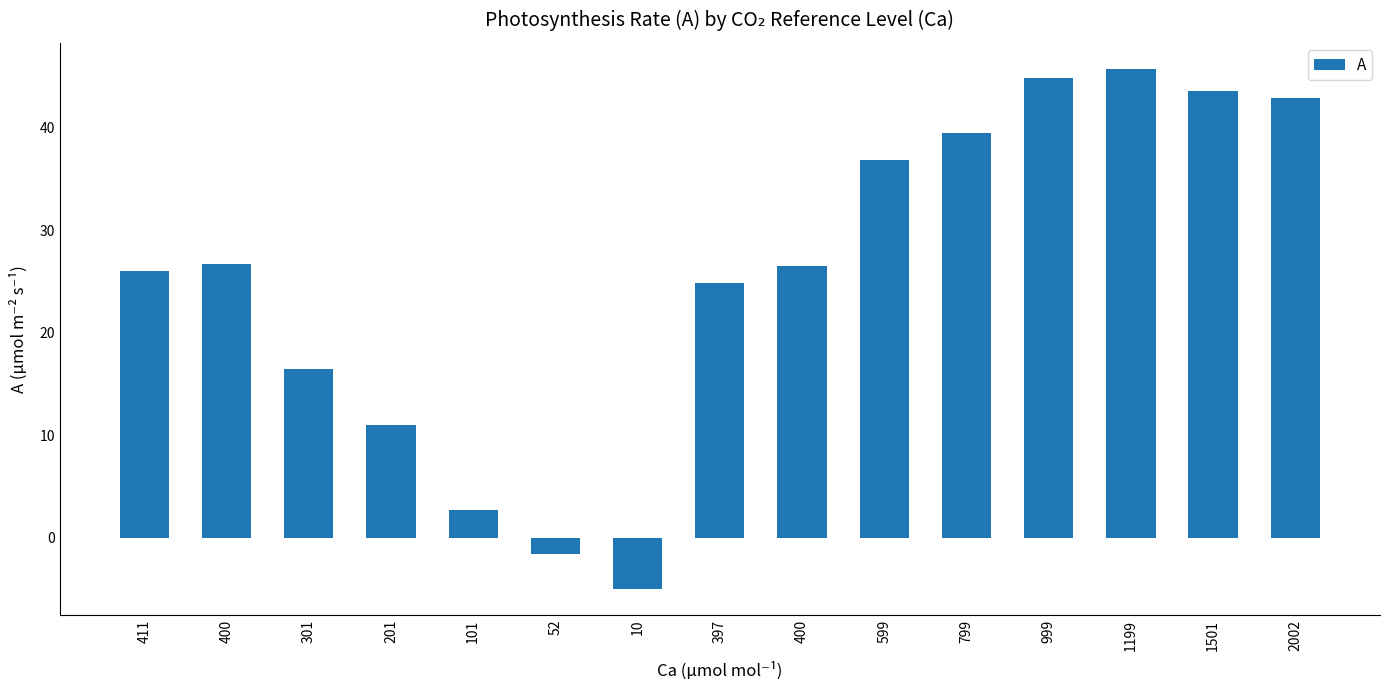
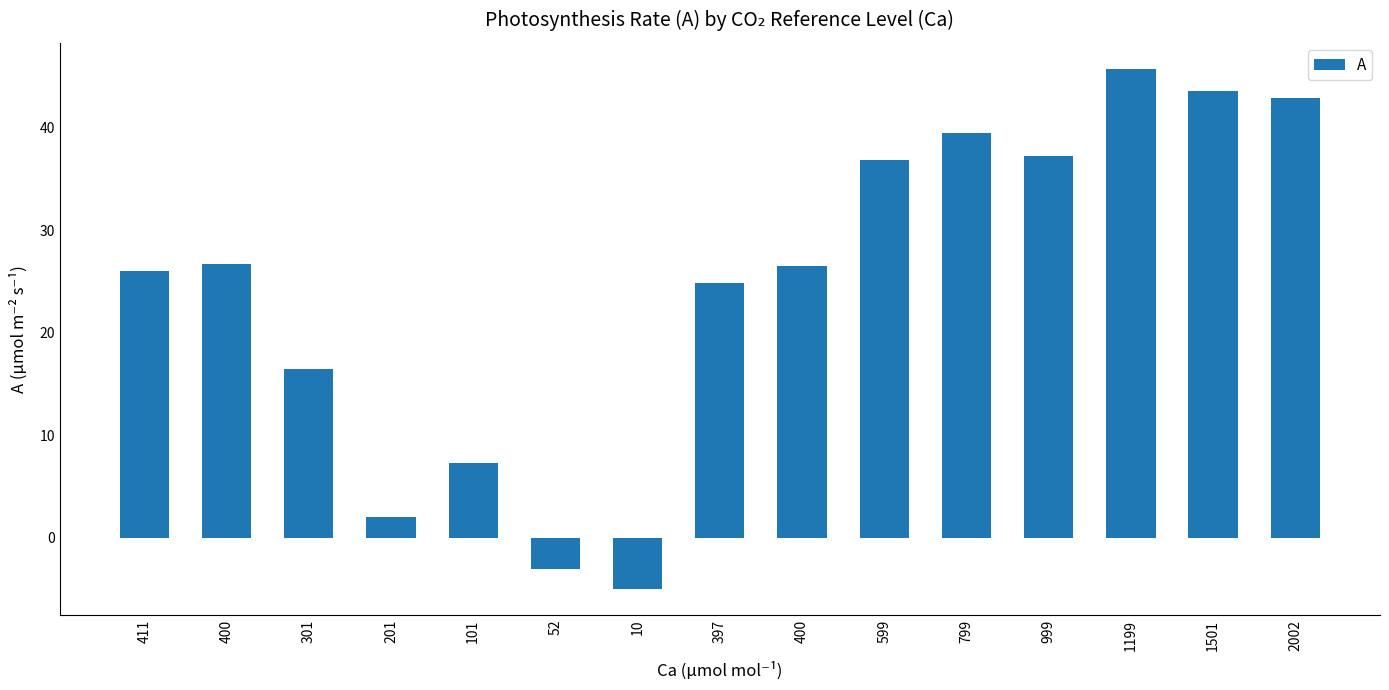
  {
    "411": 26.0,
    "301": 16.4,
-   "201": 11.0,
-   "101": 2.8,
-   "52": -1.6,
+   "201": 2.1,
+   "101": 7.3,
+   "52": -3.1,
    "10": -5.0,
    "397": 24.9,
    "599": 36.9,
    "799": 39.6,
-   "999": 44.9,
+   "999": 37.3,
    "1199": 45.8,
    "1501": 43.6,
    "2002": 43.0
  }
